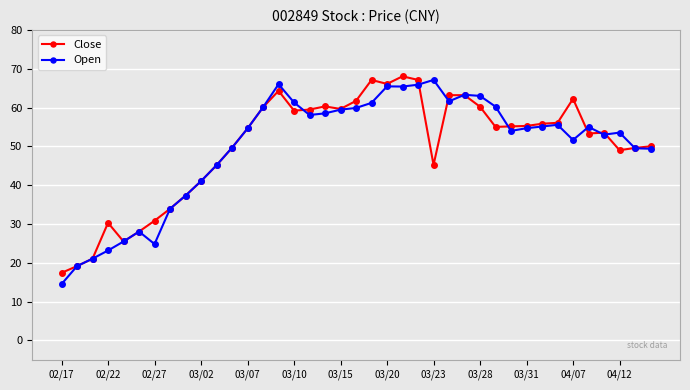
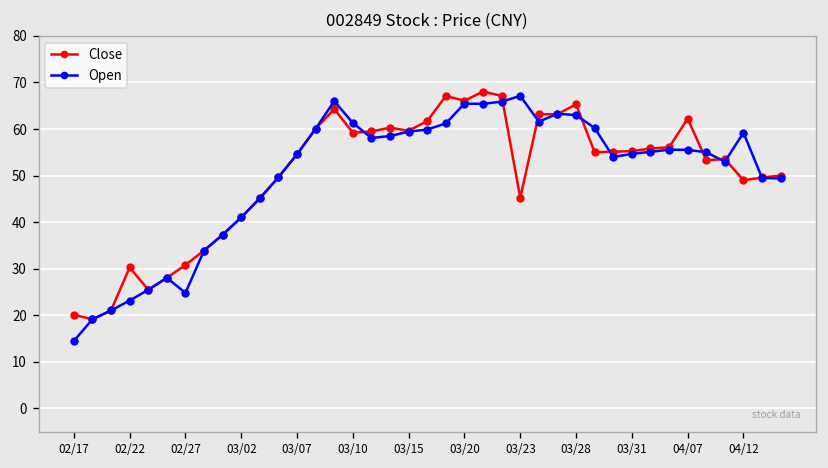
  {
    "Close": {
-     "02/17": 17,
+     "02/17": 20,
      "02/22": 30,
      "02/27": 31,
      "03/10": 59,
      "03/23": 45,
-     "03/28": 60,
+     "03/28": 65,
      "04/07": 62,
      "04/12": 49
    },
    "Open": {
      "02/17": 15,
      "02/22": 23,
      "02/27": 25,
      "03/10": 61,
      "03/23": 67,
      "03/28": 63,
-     "04/07": 52,
-     "04/12": 54
+     "04/07": 56,
+     "04/12": 59
    }
  }
